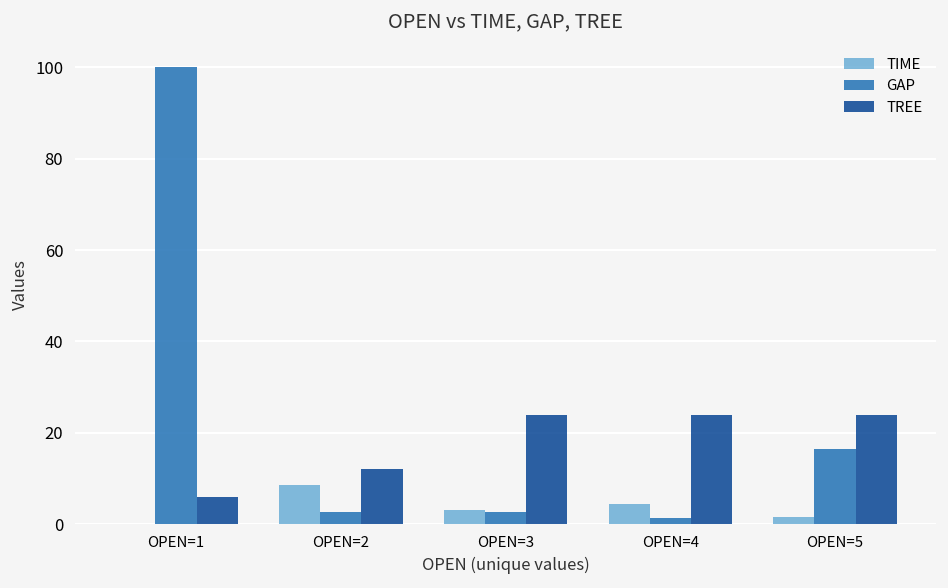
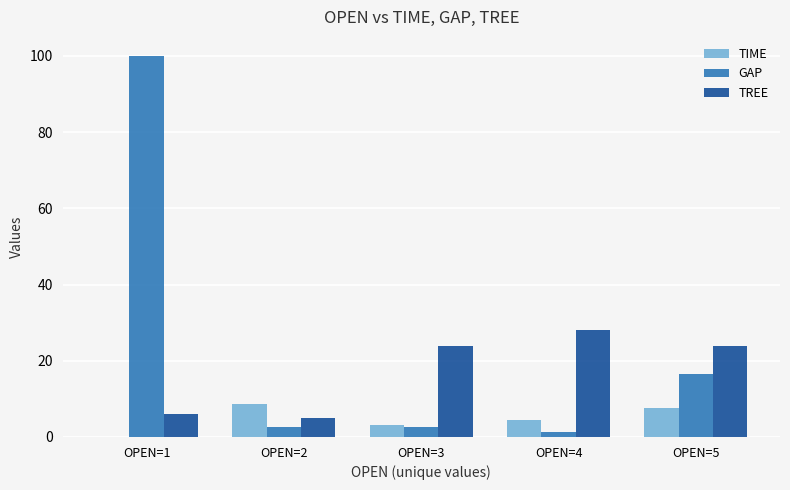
  {
    "TIME": {
      "OPEN=2": 9,
      "OPEN=3": 3,
      "OPEN=4": 5,
-     "OPEN=5": 2
+     "OPEN=5": 8
    },
    "GAP": {
      "OPEN=1": 100,
      "OPEN=2": 3,
      "OPEN=3": 3,
      "OPEN=4": 1,
      "OPEN=5": 17
    },
    "TREE": {
      "OPEN=1": 6,
-     "OPEN=2": 12,
+     "OPEN=2": 5,
      "OPEN=3": 24,
-     "OPEN=4": 24,
+     "OPEN=4": 28,
      "OPEN=5": 24
    }
  }
